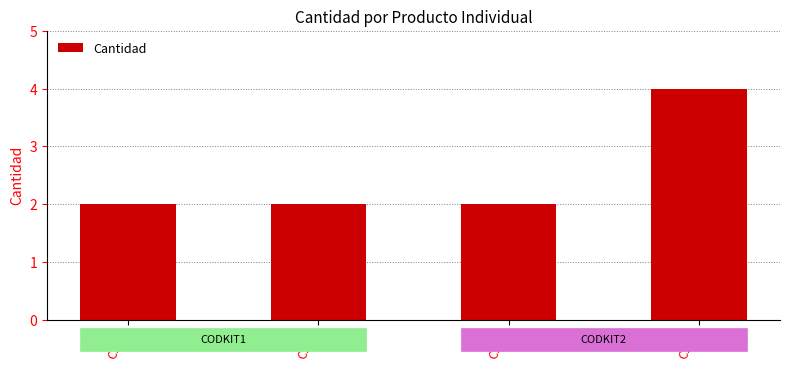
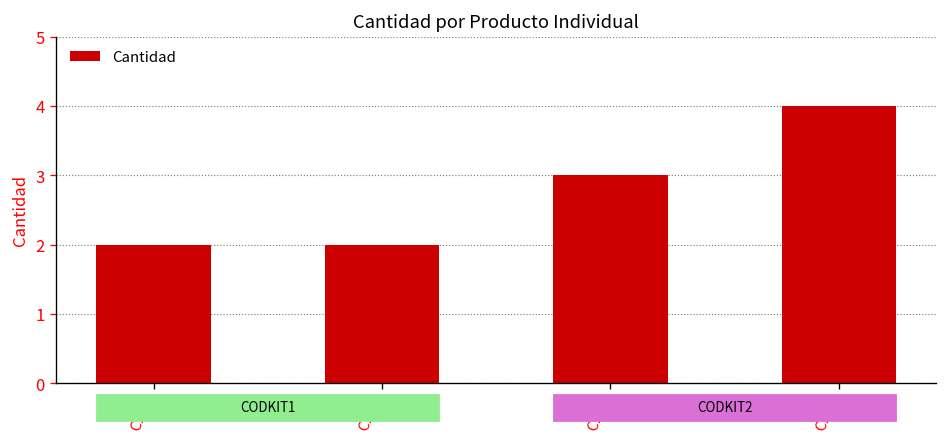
  {
    "C150": 2,
    "C151": 2,
-   "C152": 2,
+   "C152": 3,
    "C153": 4
  }
